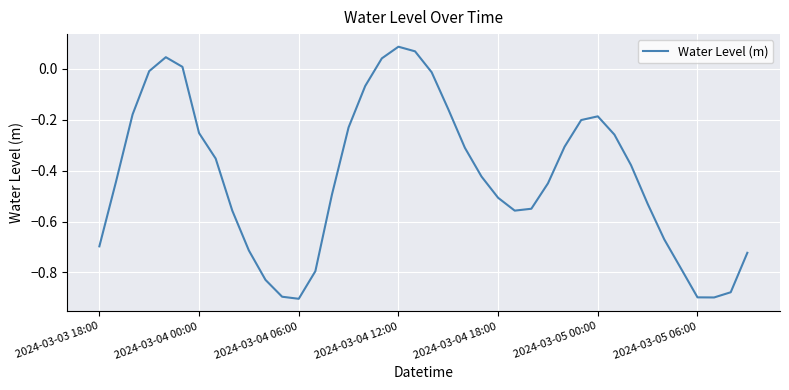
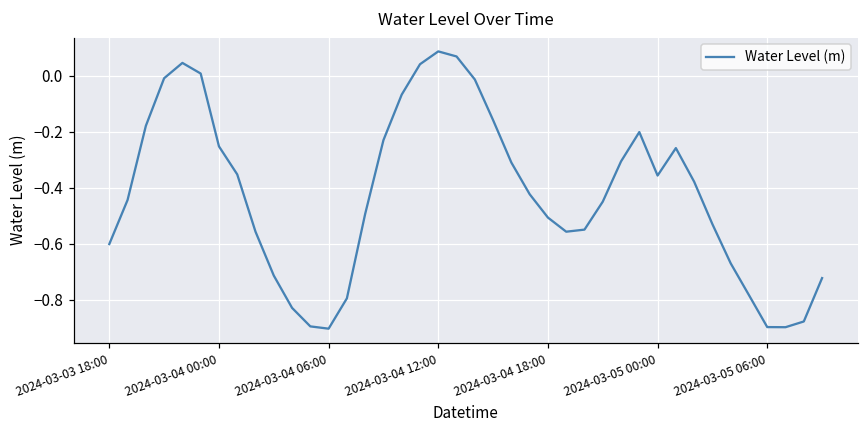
  {
-   "2024-03-03 18:00": -0.70,
+   "2024-03-03 18:00": -0.60,
    "2024-03-04 00:00": -0.25,
    "2024-03-04 06:00": -0.90,
    "2024-03-04 12:00": 0.09,
    "2024-03-04 18:00": -0.51,
-   "2024-03-05 00:00": -0.19,
+   "2024-03-05 00:00": -0.36,
    "2024-03-05 06:00": -0.90
  }
